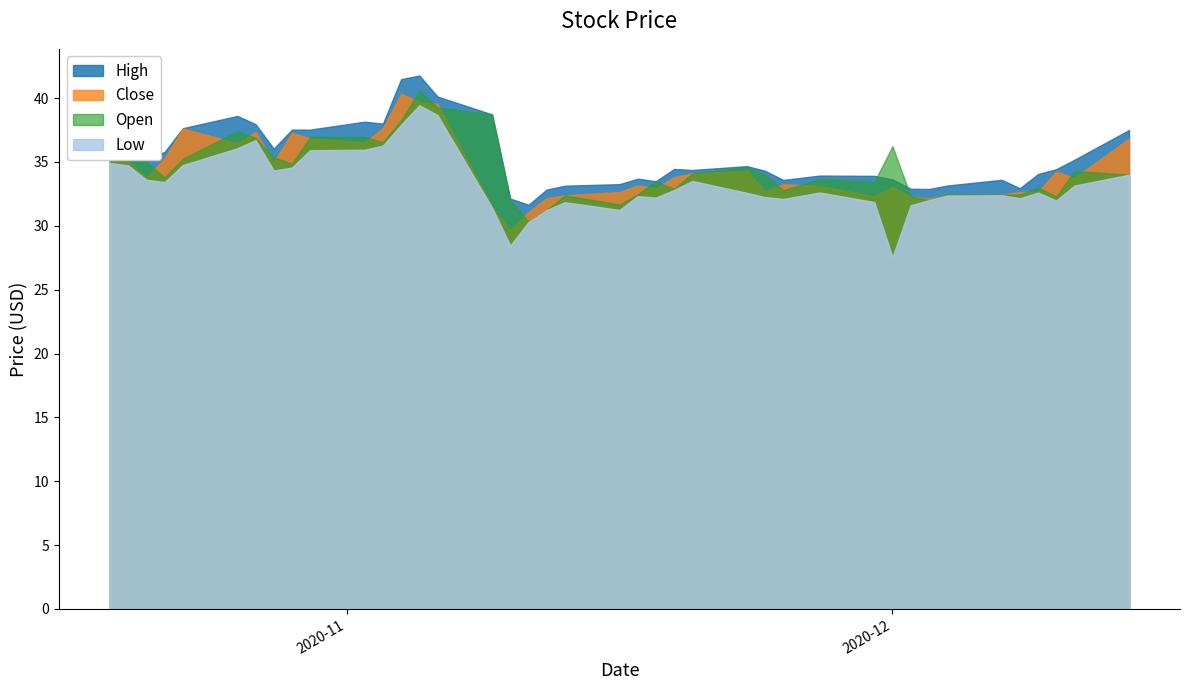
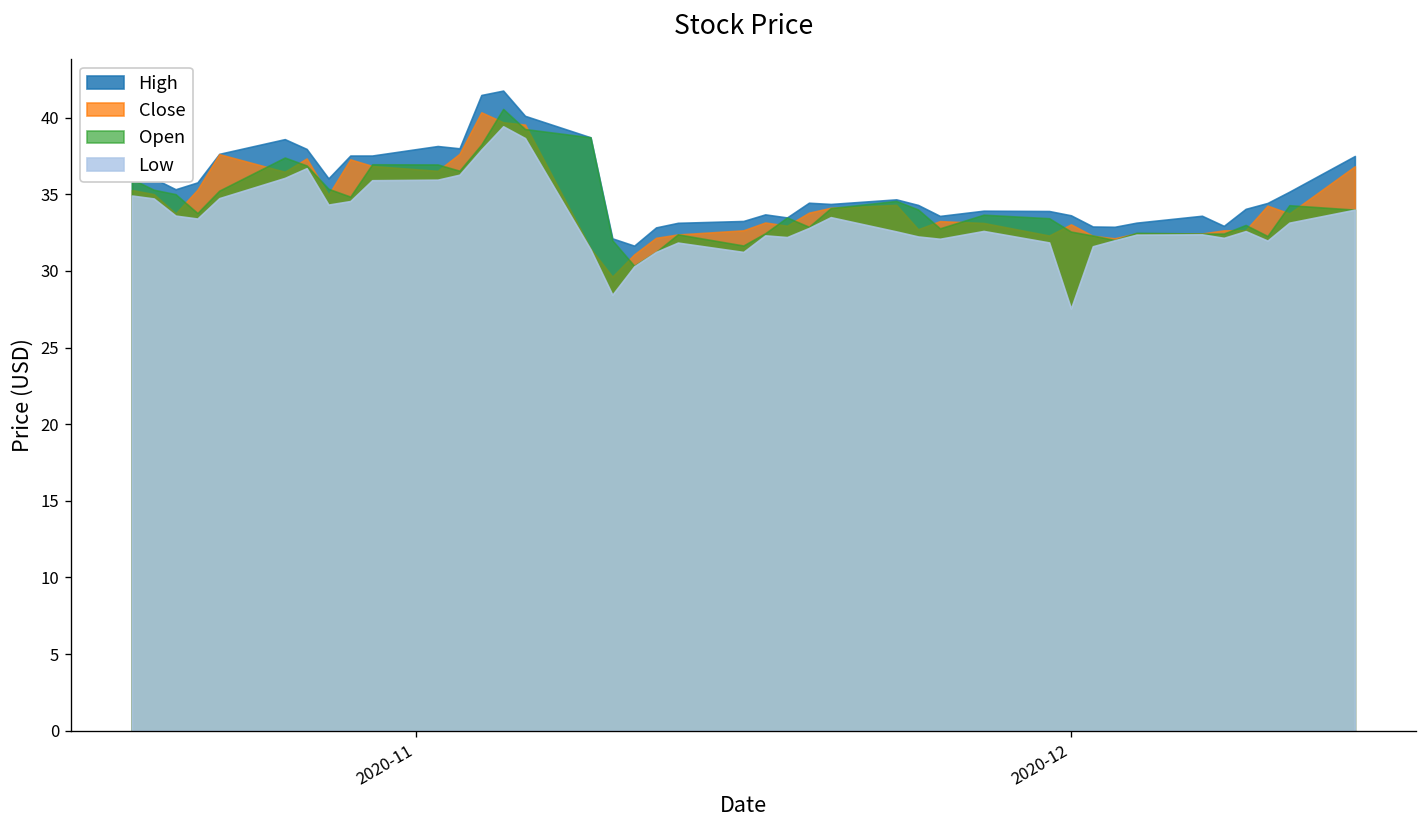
  {
    "High": {
      "2020-12": 33.6
    },
    "Close": {
      "2020-12": 33.0
    },
    "Open": {
-     "2020-12": 36.2
+     "2020-12": 32.6
    },
    "Low": {
      "2020-12": 27.6
    }
  }
